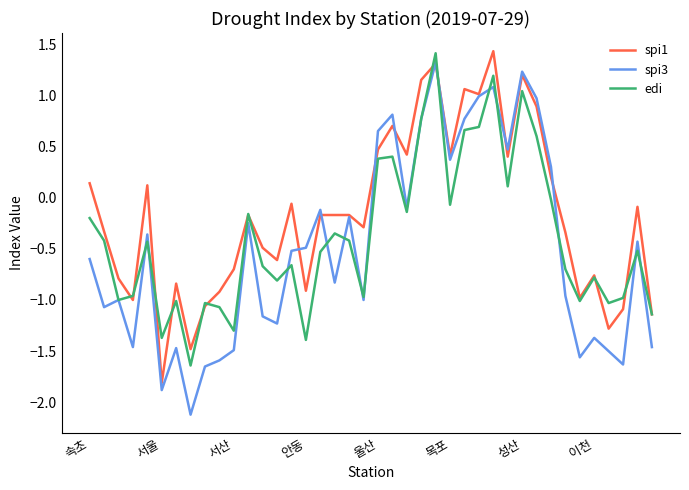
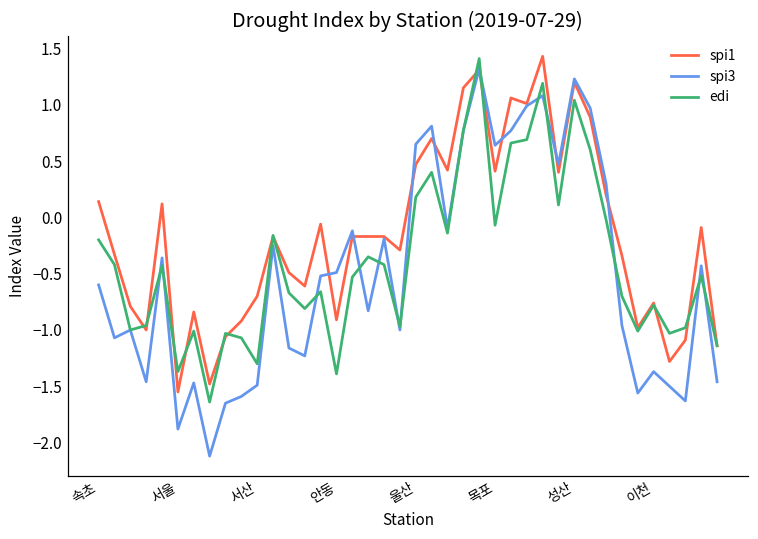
  {
    "spi1": {
      "속초": 0.14,
-     "서울": -1.81,
+     "서울": -1.55,
      "서산": -0.70,
      "안동": -0.91,
      "울산": 0.47,
      "목포": 0.41,
      "성산": 1.20
    },
    "spi3": {
      "속초": -0.60,
      "서울": -1.88,
      "서산": -1.49,
      "안동": -0.49,
      "울산": 0.65,
-     "목포": 0.37,
+     "목포": 0.64,
      "성산": 1.23,
      "이천": -1.37
    },
    "edi": {
      "속초": -0.20,
      "서울": -1.37,
      "서산": -1.30,
      "안동": -1.39,
-     "울산": 0.38,
+     "울산": 0.18,
      "목포": -0.07,
      "성산": 1.04
    }
  }
